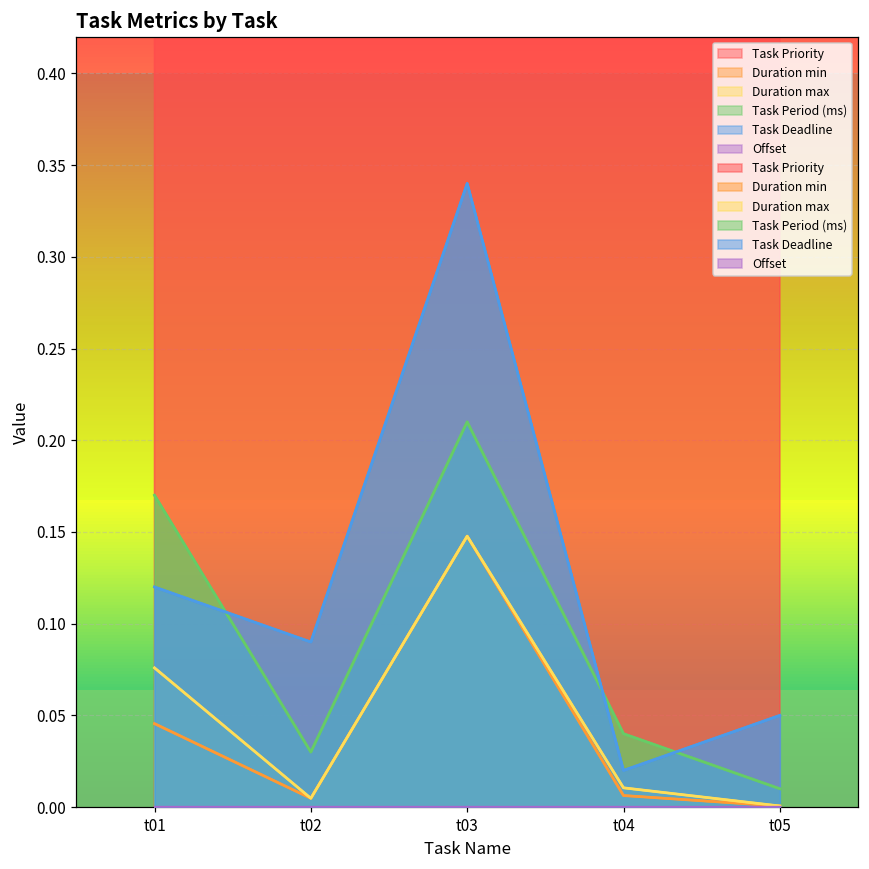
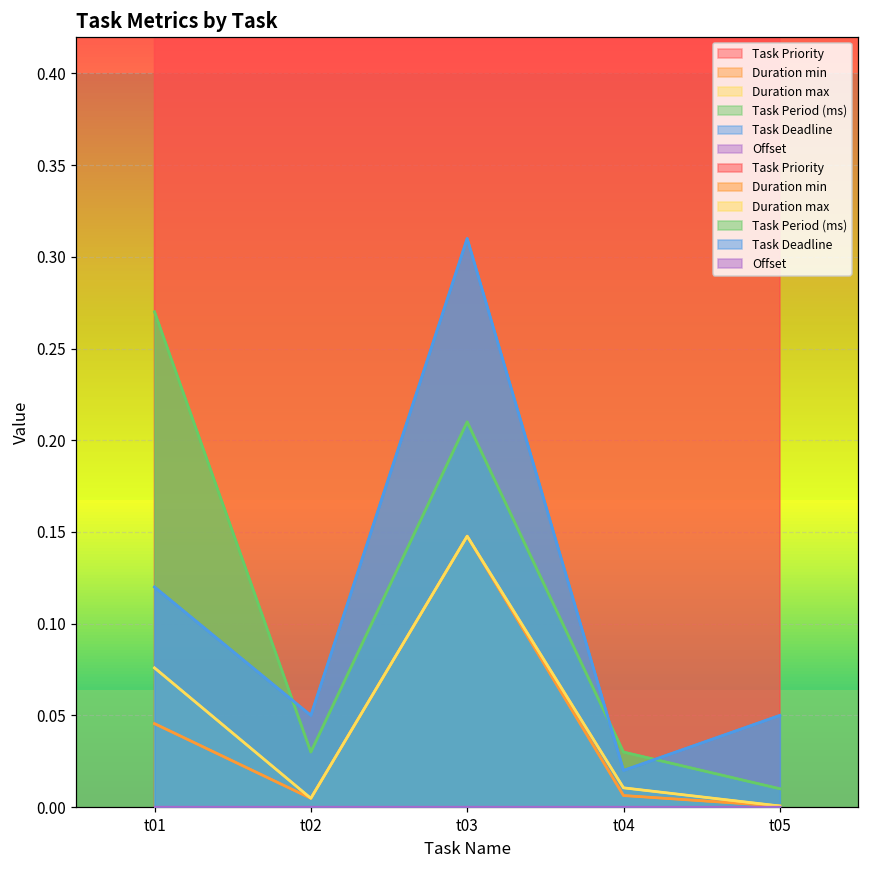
  {
    "Task Period (ms)": {
-     "t01": 0.17,
+     "t01": 0.27,
      "t02": 0.03,
      "t03": 0.21,
-     "t04": 0.04,
+     "t04": 0.03,
      "t05": 0.01
    },
    "Task Deadline": {
      "t01": 0.12,
-     "t02": 0.09,
-     "t03": 0.34,
+     "t02": 0.05,
+     "t03": 0.31,
      "t04": 0.02,
      "t05": 0.05
    },
    "Offset": {
      "t01": 0.00,
      "t02": 0.00,
      "t03": 0.00,
      "t04": 0.00
    }
  }
